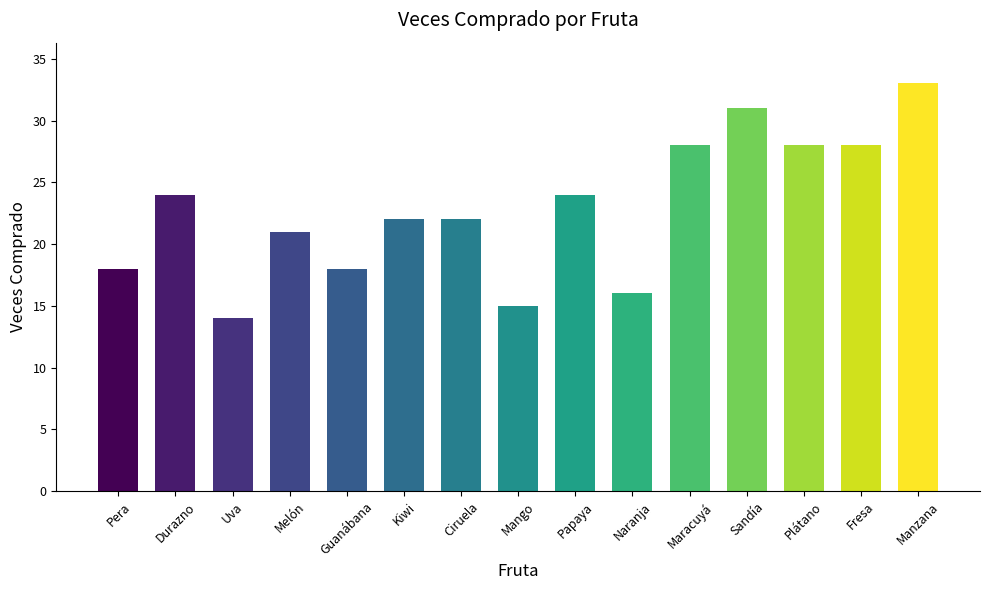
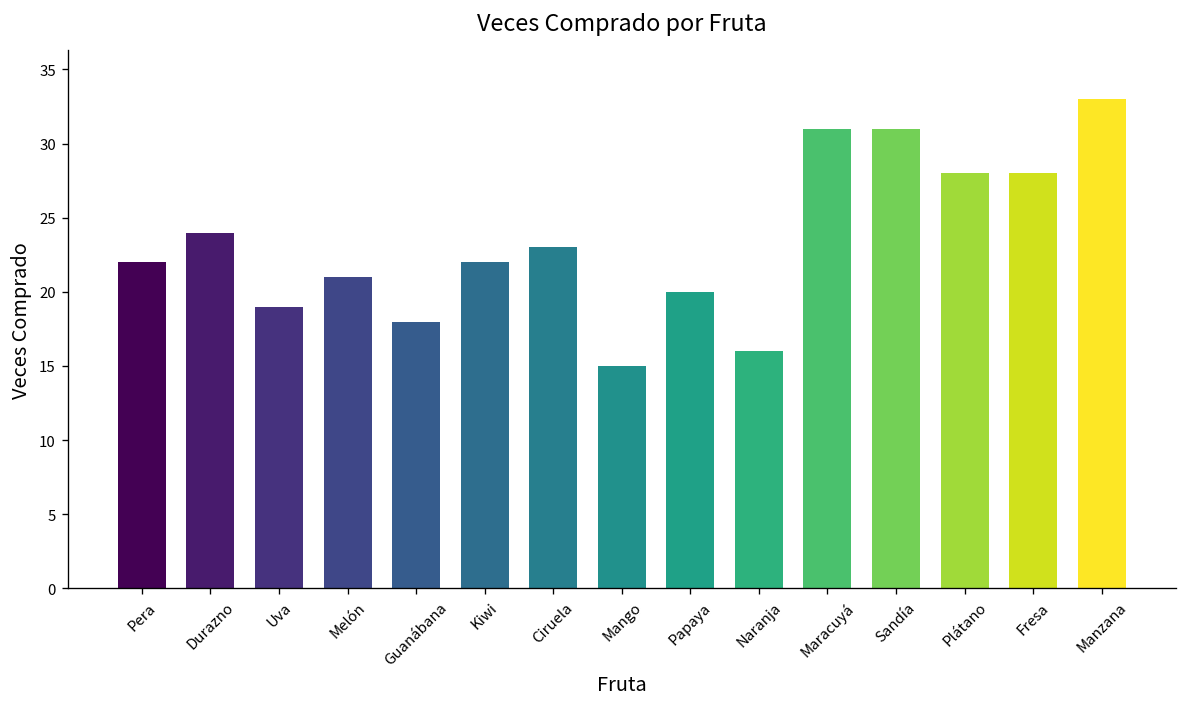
  {
-   "Pera": 18,
+   "Pera": 22,
    "Durazno": 24,
-   "Uva": 14,
+   "Uva": 19,
    "Melón": 21,
    "Guanábana": 18,
    "Kiwi": 22,
-   "Ciruela": 22,
+   "Ciruela": 23,
    "Mango": 15,
-   "Papaya": 24,
+   "Papaya": 20,
    "Naranja": 16,
-   "Maracuyá": 28,
+   "Maracuyá": 31,
    "Sandía": 31,
    "Plátano": 28,
    "Fresa": 28,
    "Manzana": 33
  }
